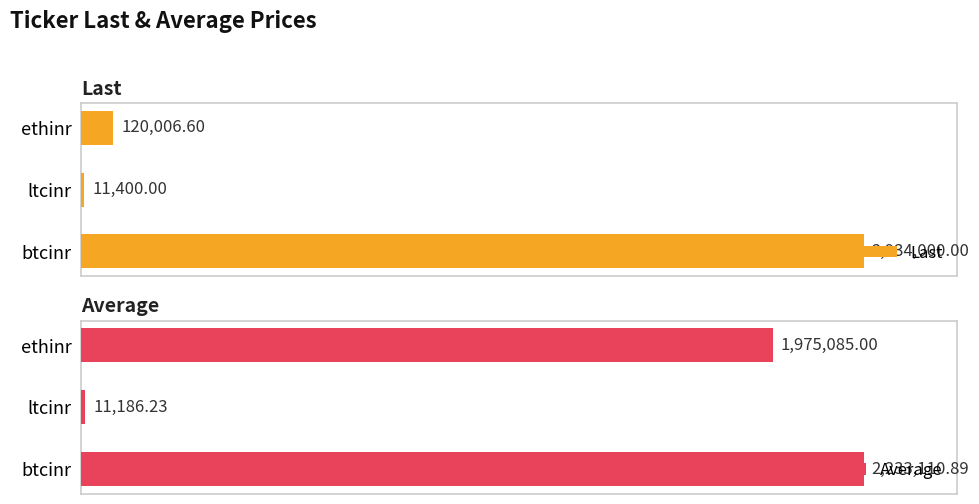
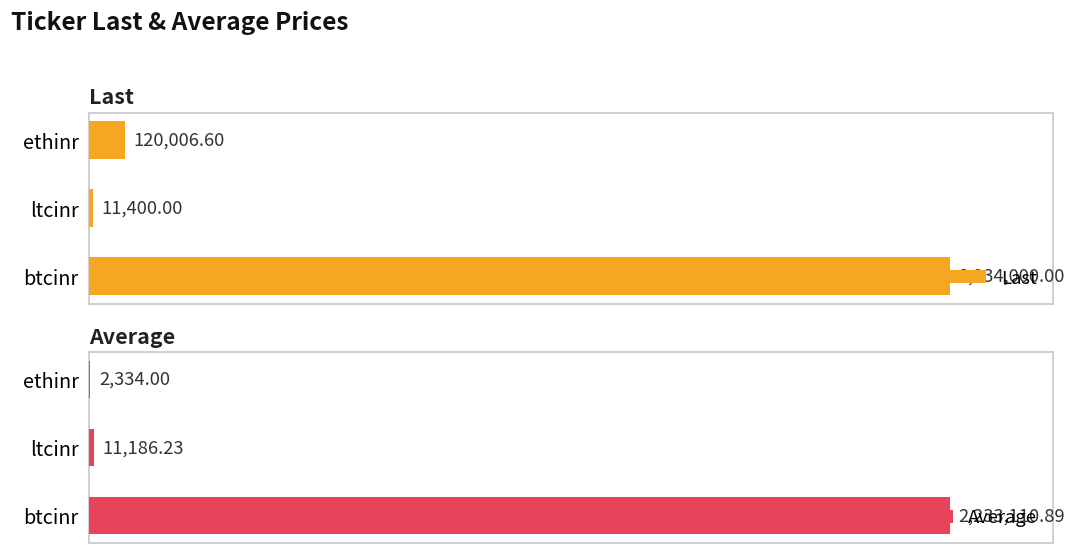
  {
    "Last": {
      "ethinr": "120,006.60",
      "ltcinr": "11,400.00",
      "btcinr": "2,934,000.00"
    },
    "Average": {
-     "ethinr": "1,975,085.00",
+     "ethinr": "2,334.00",
      "ltcinr": "11,186.23",
      "btcinr": "2,233,110.89"
    }
  }
